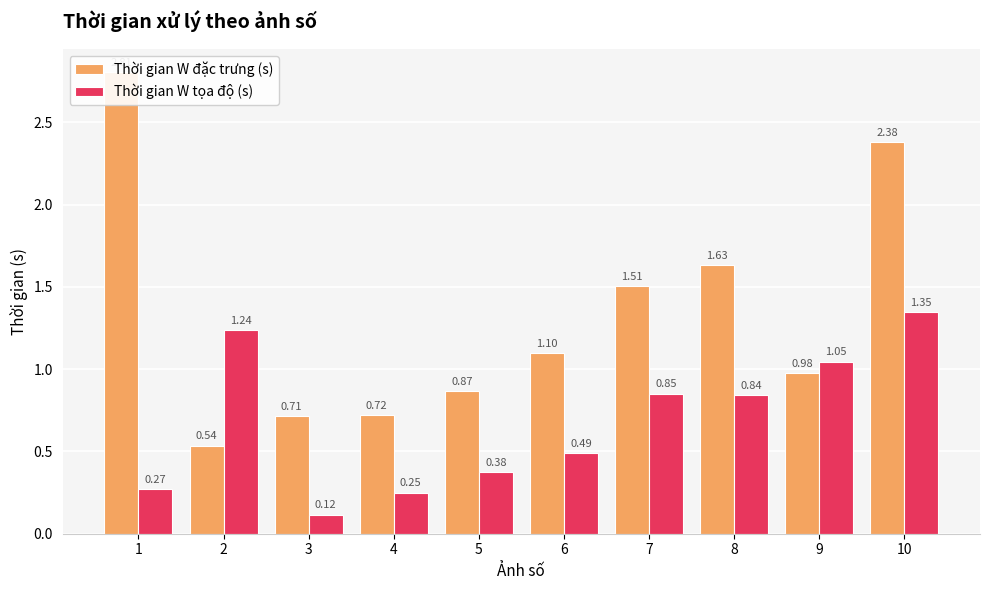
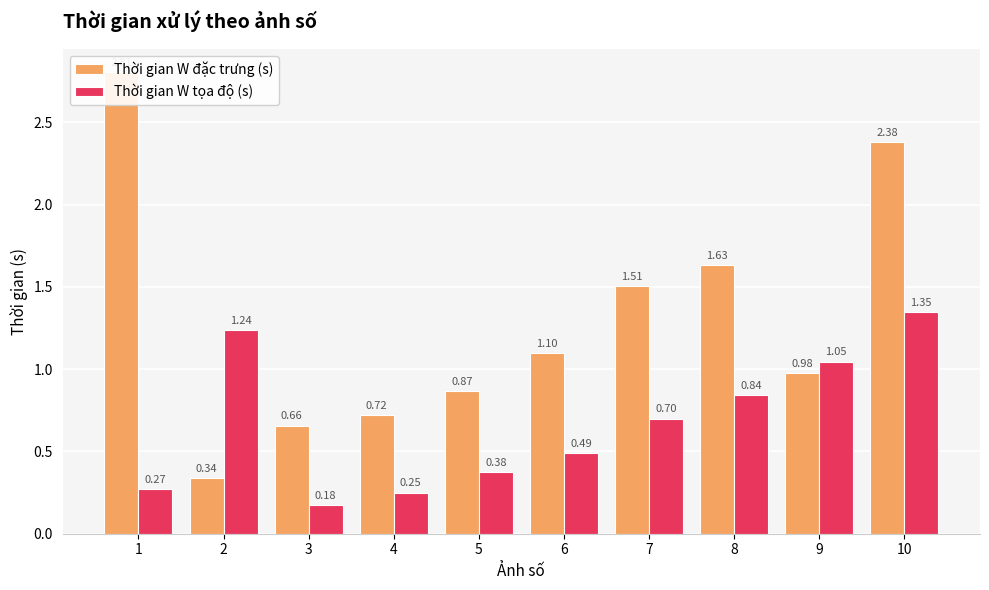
  {
    "Thời gian W đặc trưng (s)": {
-     "2": 0.54,
-     "3": 0.71,
+     "2": 0.34,
+     "3": 0.66,
      "4": 0.72,
      "5": 0.87,
      "6": 1.10,
      "7": 1.51,
      "8": 1.63,
      "9": 0.98,
      "10": 2.38
    },
    "Thời gian W tọa độ (s)": {
      "1": 0.27,
      "2": 1.24,
-     "3": 0.12,
+     "3": 0.18,
      "4": 0.25,
      "5": 0.38,
      "6": 0.49,
-     "7": 0.85,
+     "7": 0.70,
      "8": 0.84,
      "9": 1.05,
      "10": 1.35
    }
  }
